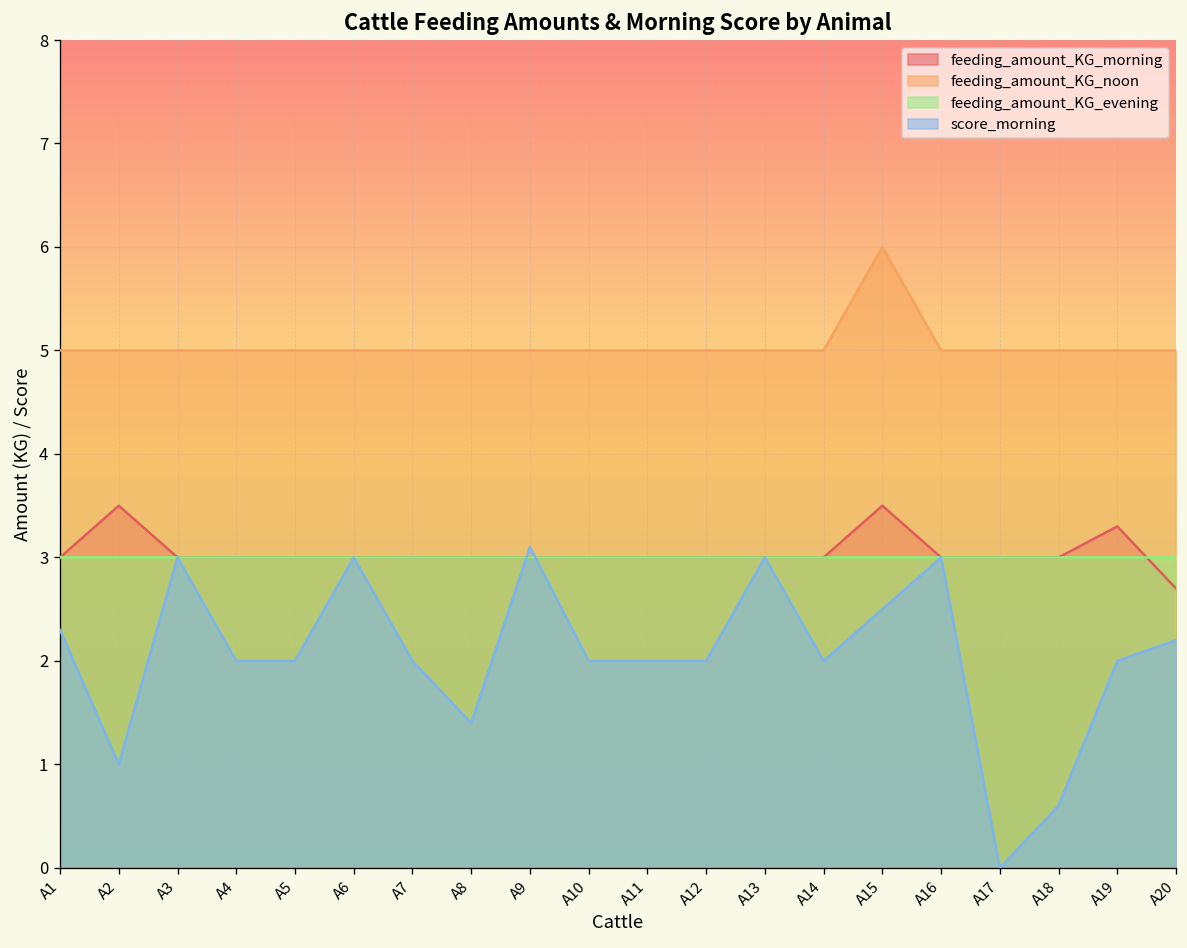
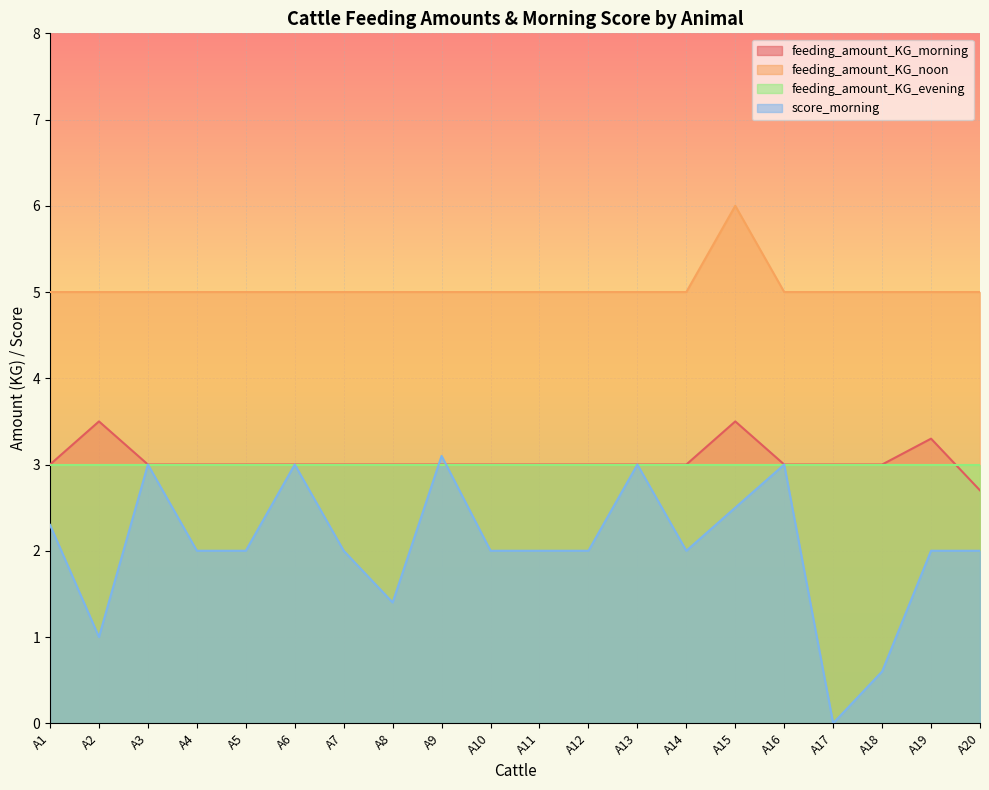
  {
    "feeding_amount_KG_morning": {
      "A2": 3.5,
      "A15": 3.5,
      "A19": 3.3,
      "A20": 2.7
    },
    "feeding_amount_KG_noon": {
      "A1": 5.0,
      "A2": 5.0,
      "A3": 5.0,
      "A4": 5.0,
      "A5": 5.0,
      "A6": 5.0,
      "A7": 5.0,
      "A8": 5.0,
      "A9": 5.0,
      "A10": 5.0,
      "A11": 5.0,
      "A12": 5.0,
      "A13": 5.0,
      "A14": 5.0,
      "A15": 6.0,
      "A16": 5.0,
      "A17": 5.0,
      "A18": 5.0,
      "A19": 5.0,
      "A20": 5.0
    },
    "feeding_amount_KG_evening": {
      "A2": 3.0,
      "A15": 3.0,
      "A19": 3.0,
      "A20": 3.0
    },
    "score_morning": {
      "A1": 2.3,
      "A2": 1.0,
      "A4": 2.0,
      "A5": 2.0,
      "A7": 2.0,
      "A8": 1.4,
      "A9": 3.1,
      "A10": 2.0,
      "A11": 2.0,
      "A12": 2.0,
      "A14": 2.0,
      "A15": 2.5,
      "A17": 0.0,
      "A18": 0.6,
      "A19": 2.0,
-     "A20": 2.2
+     "A20": 2.0
    }
  }
